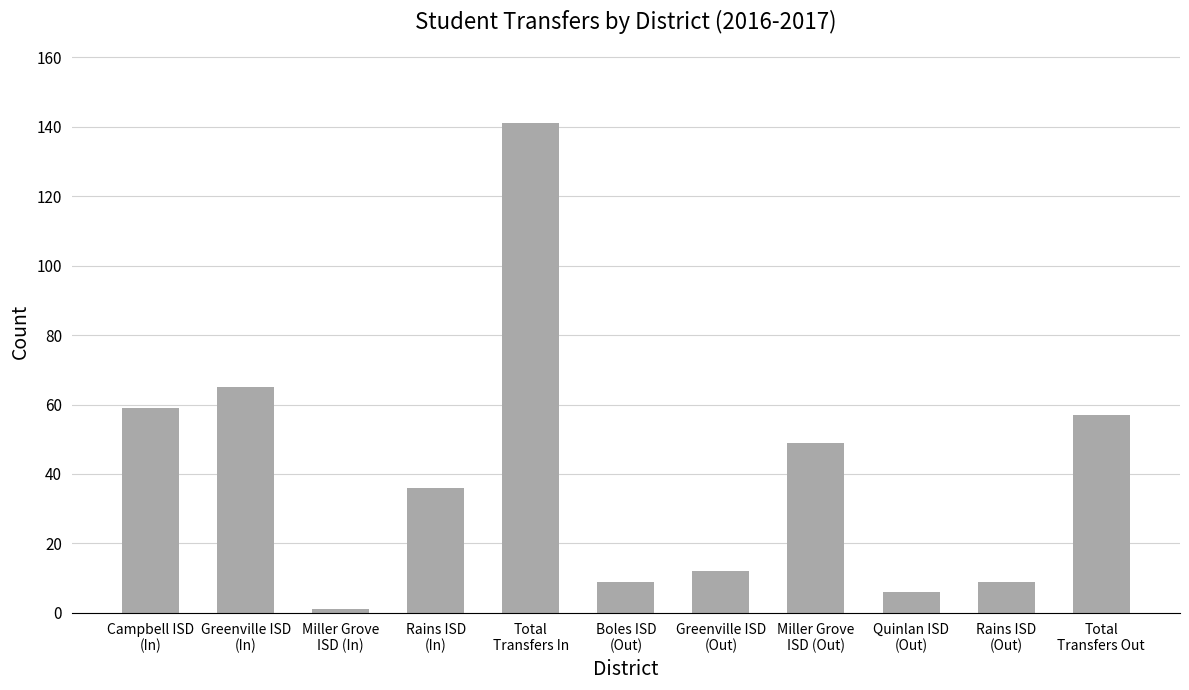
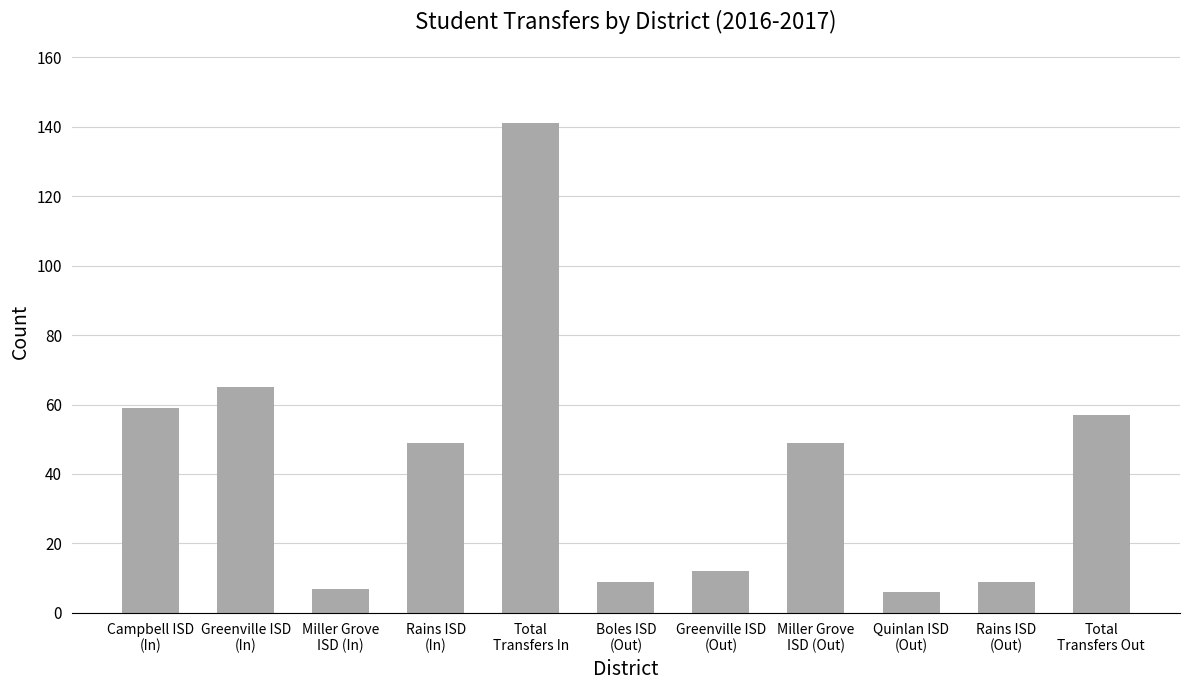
  {
    "Campbell ISD (In)": 59,
    "Greenville ISD (In)": 65,
-   "Miller Grove ISD (In)": 1,
-   "Rains ISD (In)": 36,
+   "Miller Grove ISD (In)": 7,
+   "Rains ISD (In)": 49,
    "Total Transfers In": 141,
    "Boles ISD (Out)": 9,
    "Greenville ISD (Out)": 12,
    "Miller Grove ISD (Out)": 49,
    "Quinlan ISD (Out)": 6,
    "Rains ISD (Out)": 9,
    "Total Transfers Out": 57
  }
